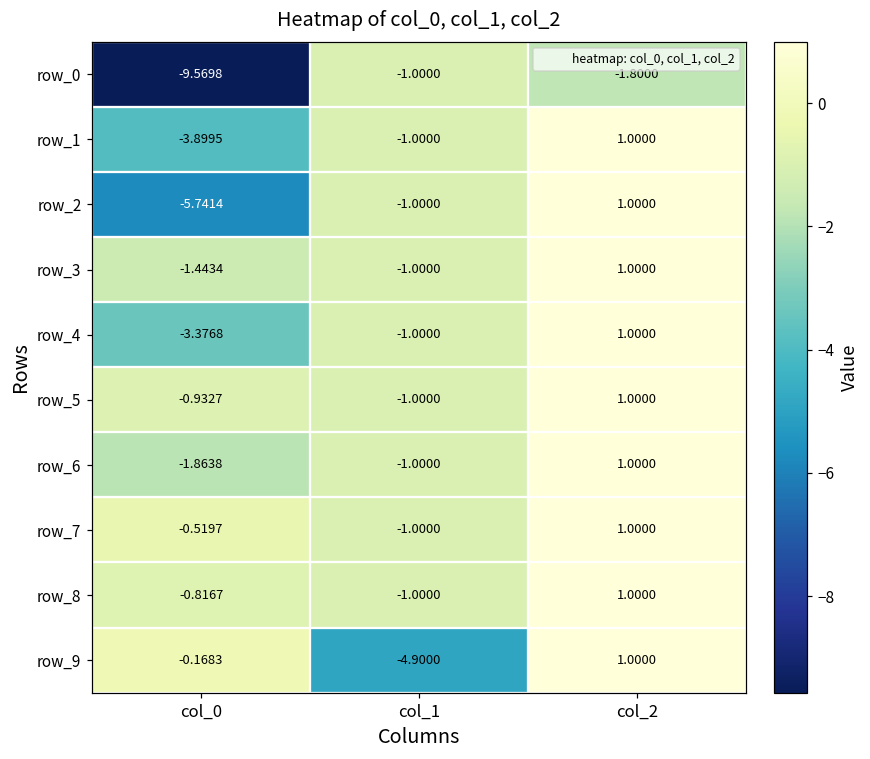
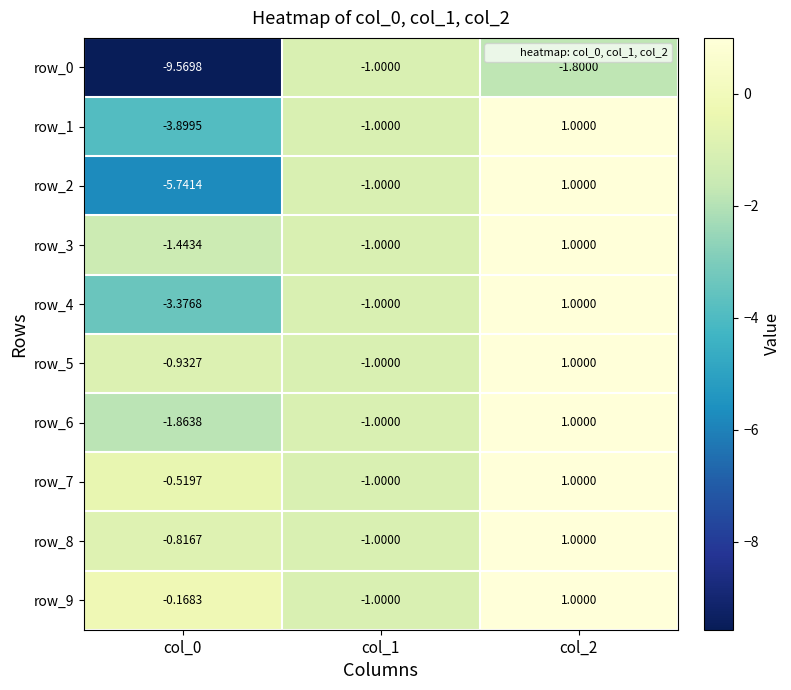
  {
    "row_0": {
      "col_0": -9.5698,
      "col_1": -1.0000
    },
    "row_1": {
      "col_0": -3.8995,
      "col_1": -1.0000,
      "col_2": 1.0000
    },
    "row_2": {
      "col_0": -5.7414,
      "col_1": -1.0000,
      "col_2": 1.0000
    },
    "row_3": {
      "col_0": -1.4434,
      "col_1": -1.0000,
      "col_2": 1.0000
    },
    "row_4": {
      "col_0": -3.3768,
      "col_1": -1.0000,
      "col_2": 1.0000
    },
    "row_5": {
      "col_0": -0.9327,
      "col_1": -1.0000,
      "col_2": 1.0000
    },
    "row_6": {
      "col_0": -1.8638,
      "col_1": -1.0000,
      "col_2": 1.0000
    },
    "row_7": {
      "col_0": -0.5197,
      "col_1": -1.0000,
      "col_2": 1.0000
    },
    "row_8": {
      "col_0": -0.8167,
      "col_1": -1.0000,
      "col_2": 1.0000
    },
    "row_9": {
      "col_0": -0.1683,
-     "col_1": -4.9000,
+     "col_1": -1.0000,
      "col_2": 1.0000
    }
  }
